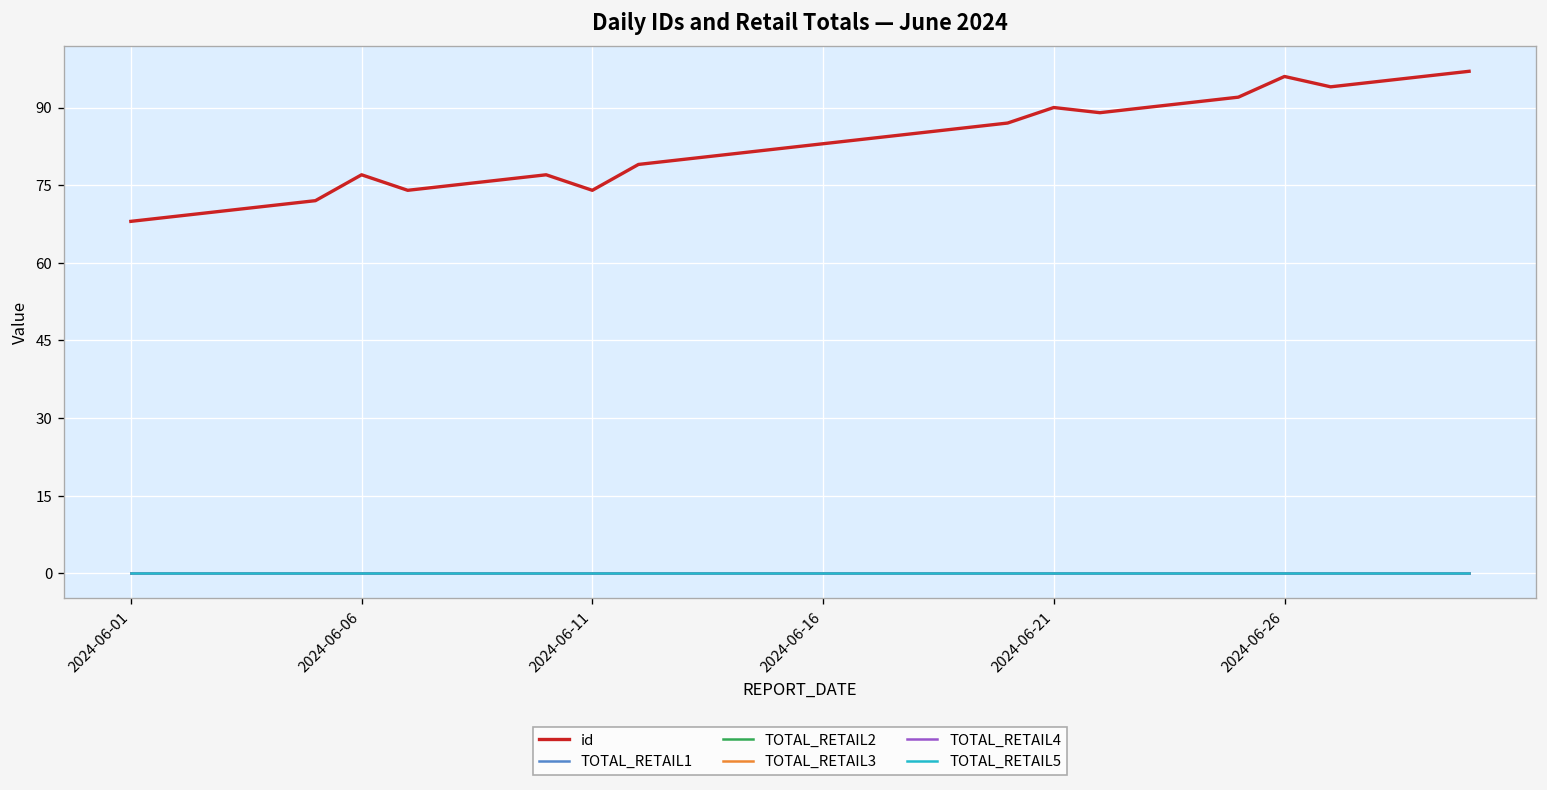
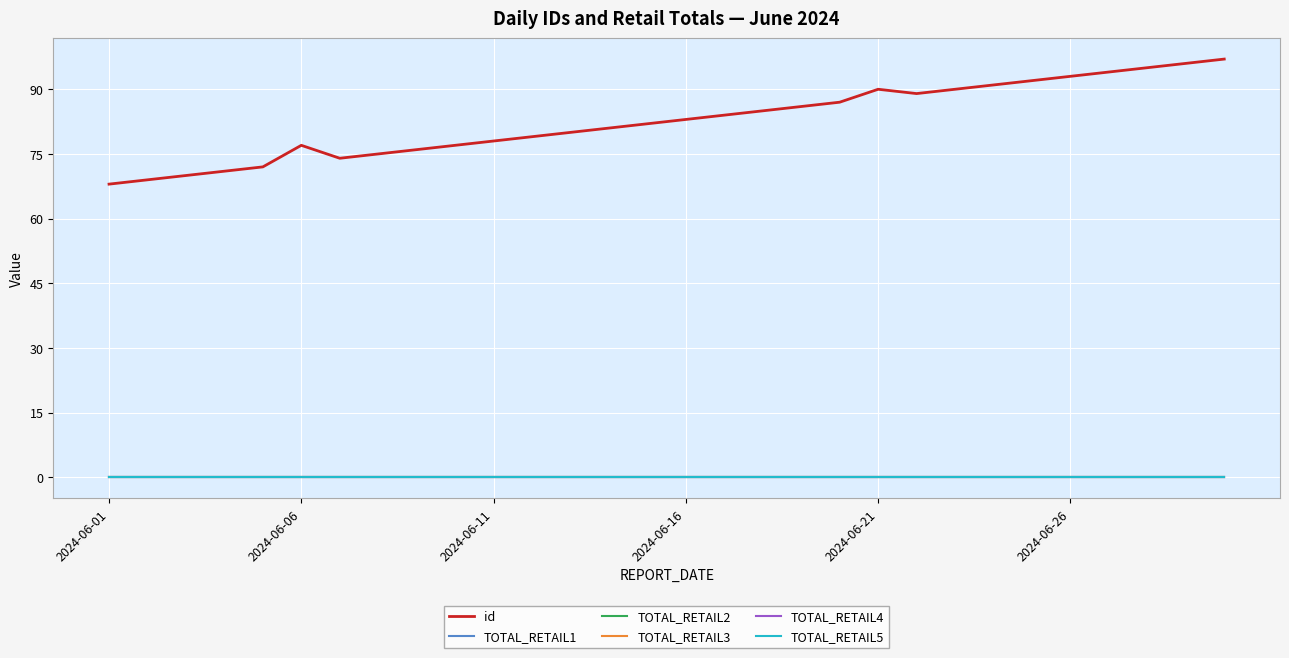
  {
    "id": {
      "2024-06-01": 68,
      "2024-06-06": 77,
-     "2024-06-11": 74,
+     "2024-06-11": 78,
      "2024-06-16": 83,
      "2024-06-21": 90,
-     "2024-06-26": 96
+     "2024-06-26": 93
    },
    "TOTAL_RETAIL5": {
      "2024-06-01": 0,
      "2024-06-06": 0,
      "2024-06-11": 0,
      "2024-06-16": 0,
      "2024-06-21": 0,
      "2024-06-26": 0
    }
  }
